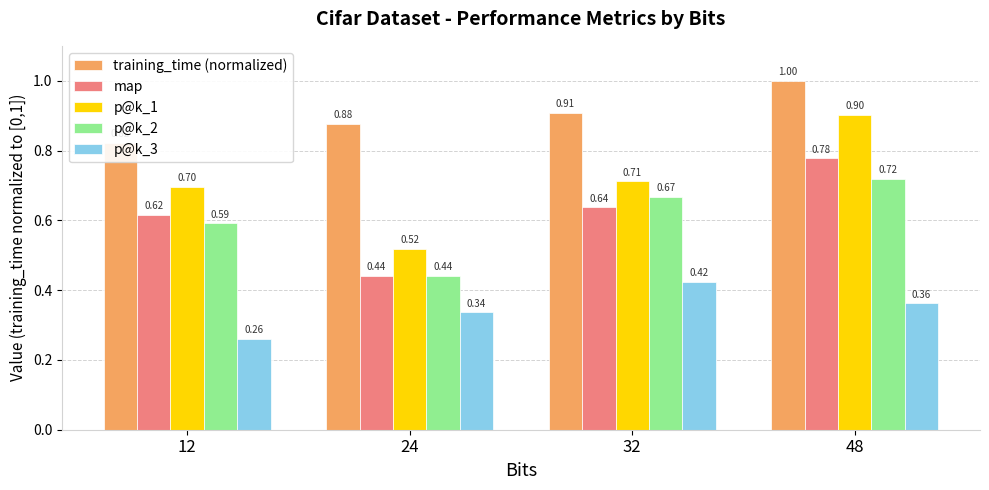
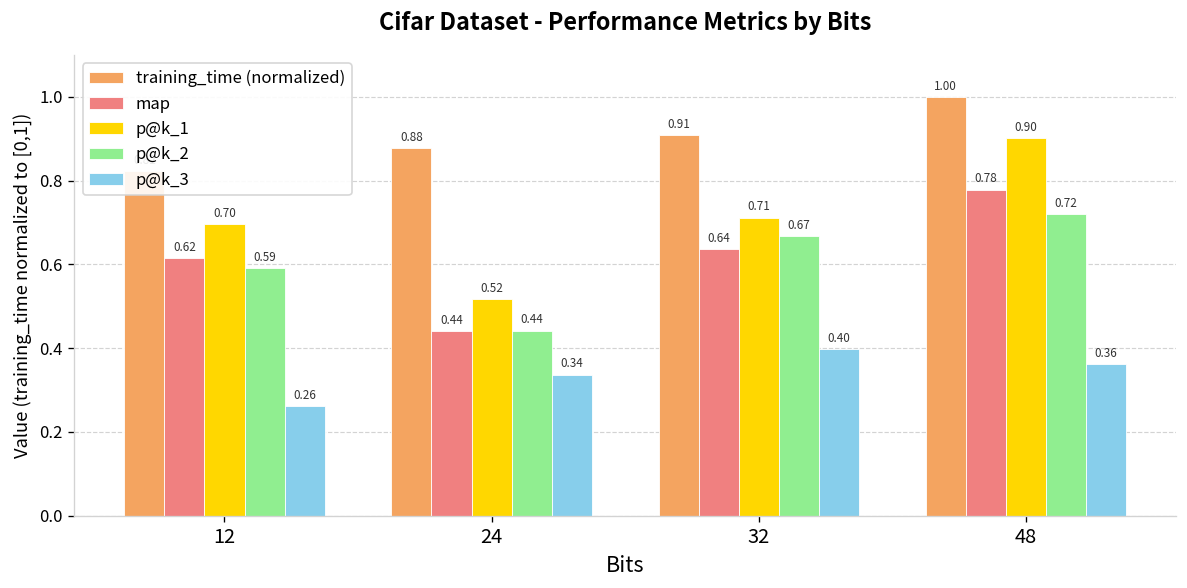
  {
    "p@k_1": {
      "12": 0.70,
      "24": 0.52,
      "32": 0.71,
      "48": 0.90
    },
    "p@k_2": {
      "12": 0.59,
      "24": 0.44,
      "32": 0.67,
      "48": 0.72
    },
    "p@k_3": {
      "12": 0.26,
      "24": 0.34,
-     "32": 0.42,
+     "32": 0.40,
      "48": 0.36
    }
  }
